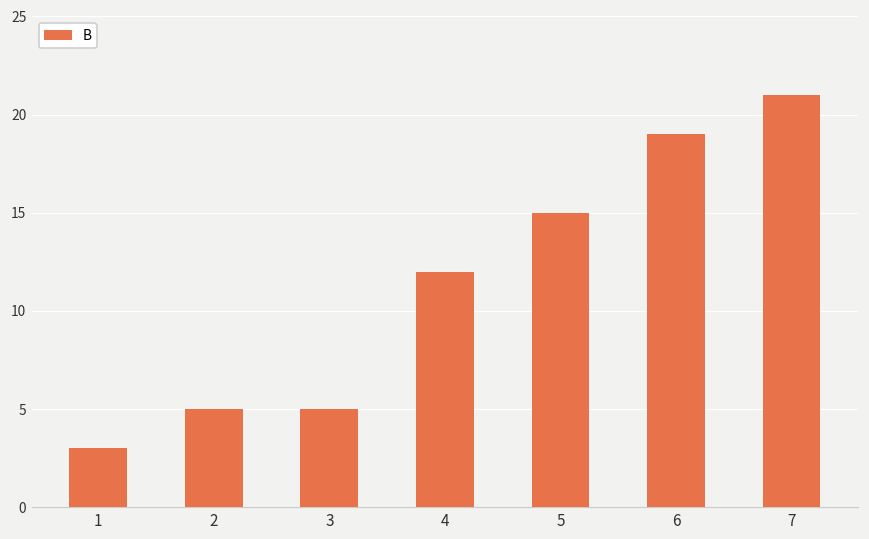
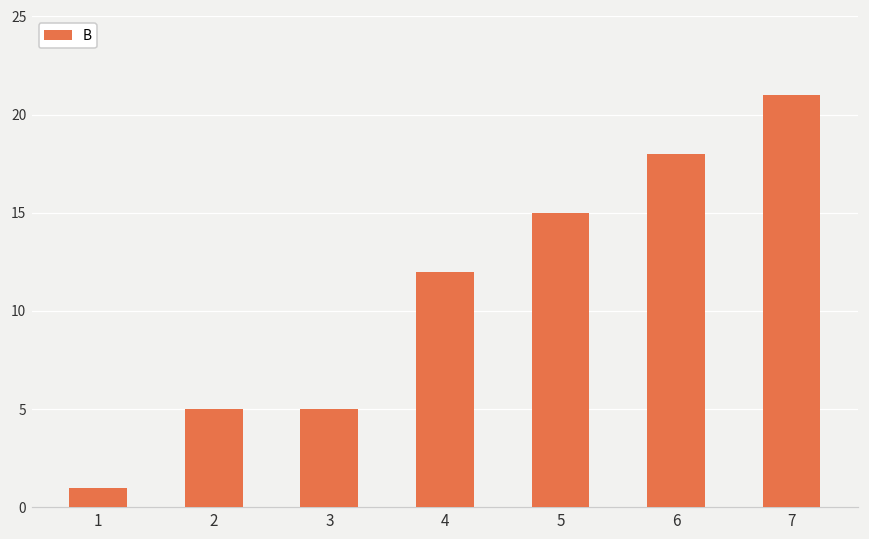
  {
-   "1": 3,
+   "1": 1,
    "2": 5,
    "3": 5,
    "4": 12,
    "5": 15,
-   "6": 19,
+   "6": 18,
    "7": 21
  }
